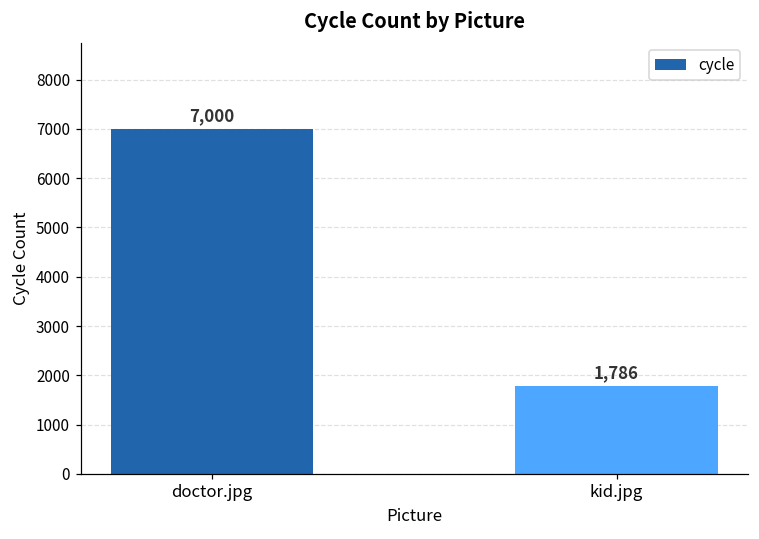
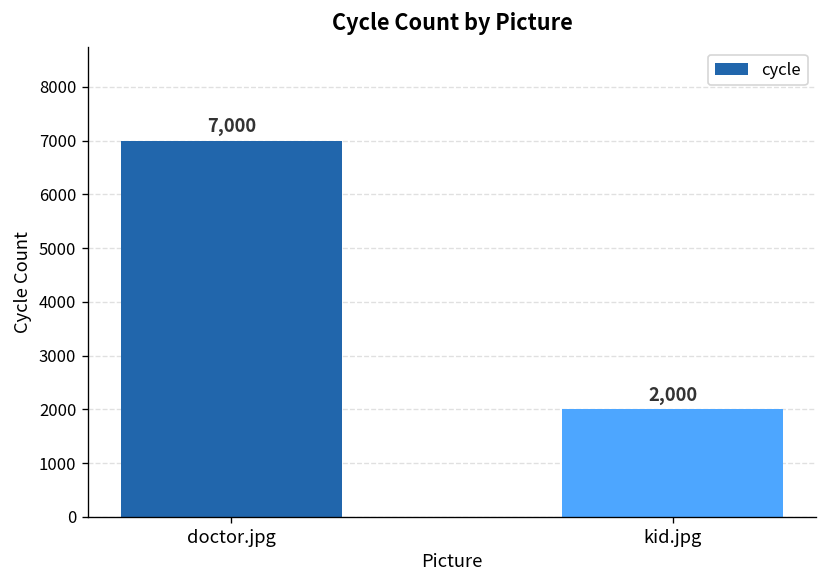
  {
    "doctor.jpg": "7,000",
-   "kid.jpg": "1,786"
+   "kid.jpg": "2,000"
  }
